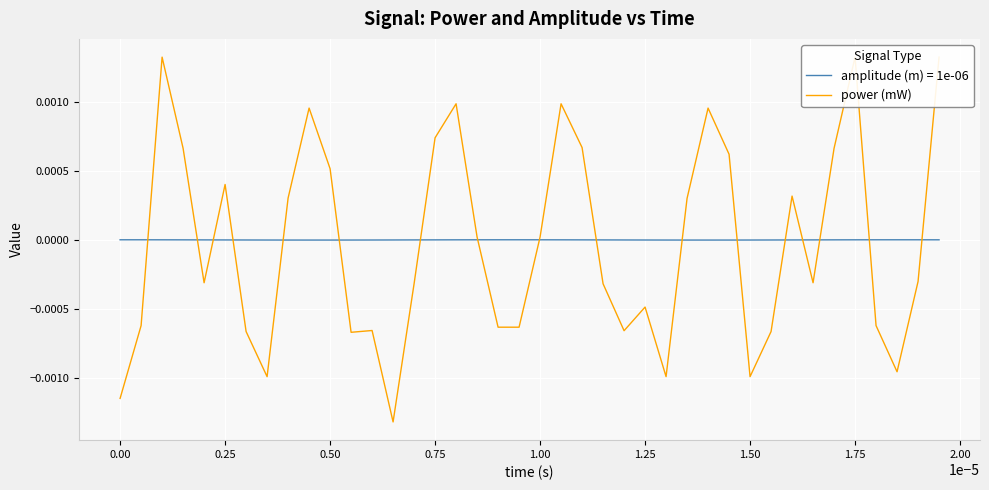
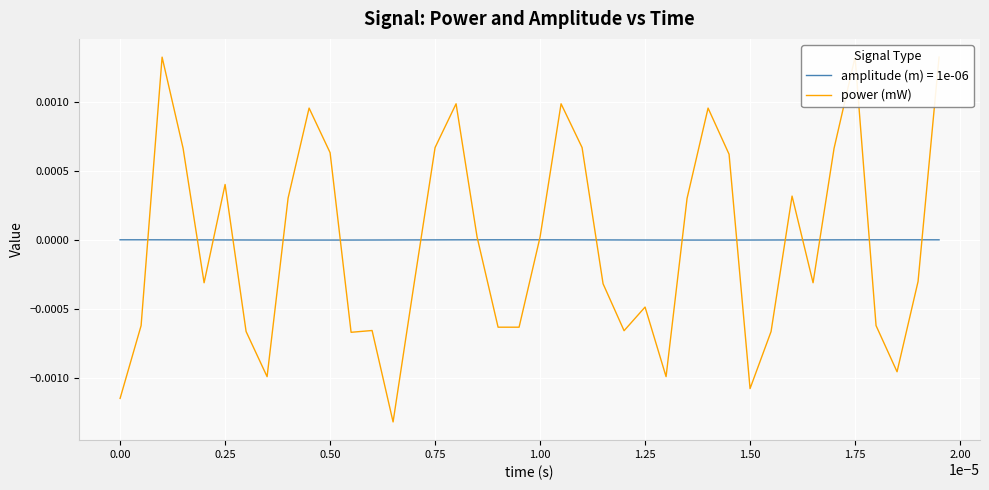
  {
    "amplitude (m) = 1e-06": {
      "0.00": 0.00000,
      "0.25": 0.00000,
      "0.50": 0.00000,
      "0.75": 0.00000,
      "1.00": 0.00000,
      "1.25": 0.00000,
      "1.50": 0.00000,
      "1.75": 0.00000
    },
    "power (mW)": {
      "0.00": -0.00115,
      "0.25": 0.00040,
-     "0.50": 0.00051,
-     "0.75": 0.00074,
+     "0.50": 0.00063,
+     "0.75": 0.00067,
      "1.00": 0.00002,
      "1.25": -0.00049,
-     "1.50": -0.00099
+     "1.50": -0.00107
    }
  }
